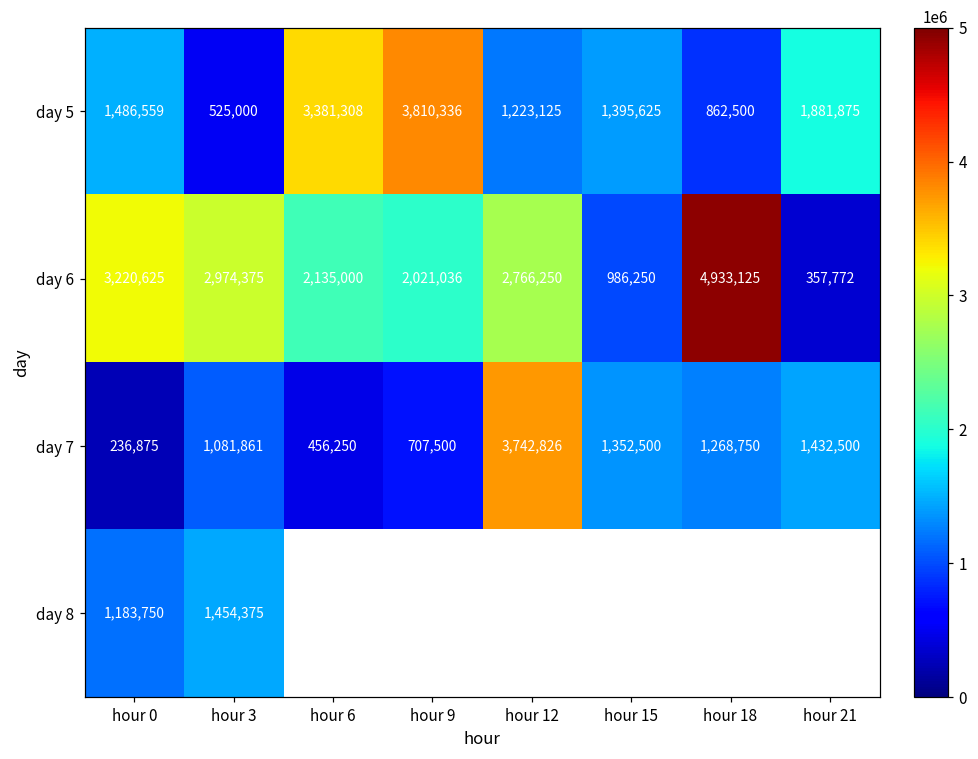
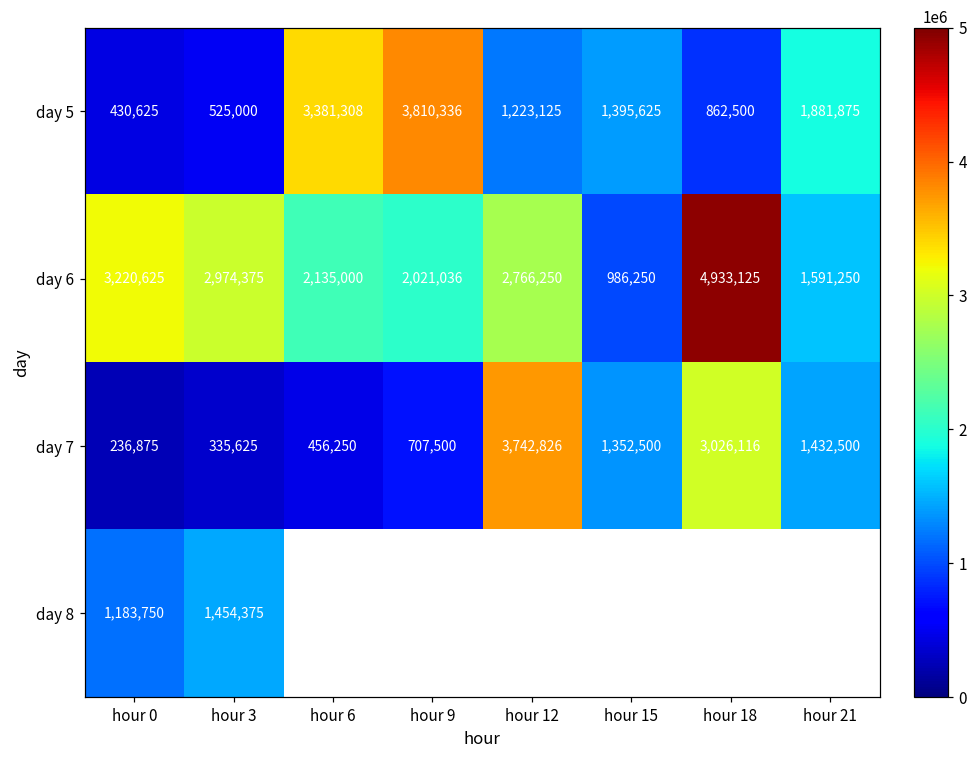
  {
    "day 5": {
-     "hour 0": "1,486,559",
+     "hour 0": "430,625",
      "hour 3": "525,000",
      "hour 6": "3,381,308",
      "hour 9": "3,810,336",
      "hour 12": "1,223,125",
      "hour 15": "1,395,625",
      "hour 18": "862,500",
      "hour 21": "1,881,875"
    },
    "day 6": {
      "hour 0": "3,220,625",
      "hour 3": "2,974,375",
      "hour 6": "2,135,000",
      "hour 9": "2,021,036",
      "hour 12": "2,766,250",
      "hour 15": "986,250",
      "hour 18": "4,933,125",
-     "hour 21": "357,772"
+     "hour 21": "1,591,250"
    },
    "day 7": {
      "hour 0": "236,875",
-     "hour 3": "1,081,861",
+     "hour 3": "335,625",
      "hour 6": "456,250",
      "hour 9": "707,500",
      "hour 12": "3,742,826",
      "hour 15": "1,352,500",
-     "hour 18": "1,268,750",
+     "hour 18": "3,026,116",
      "hour 21": "1,432,500"
    },
    "day 8": {
      "hour 0": "1,183,750",
      "hour 3": "1,454,375"
    }
  }
